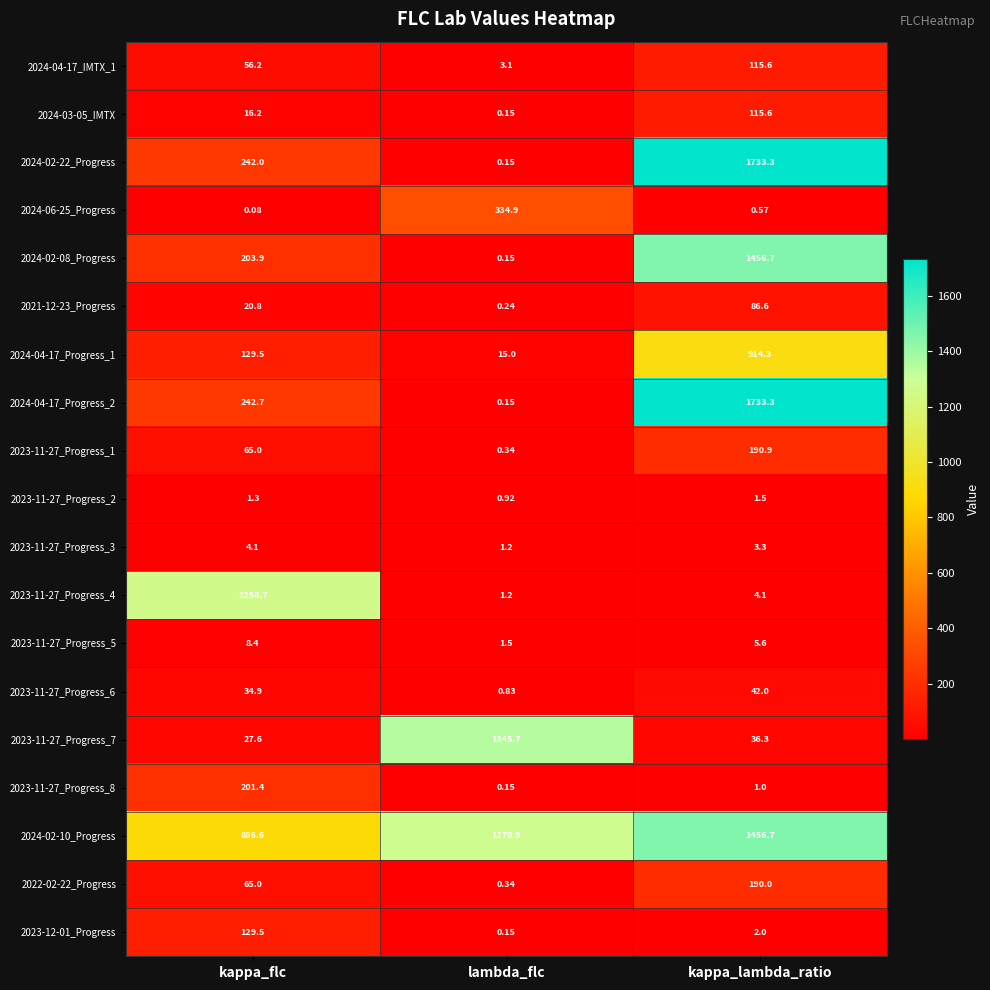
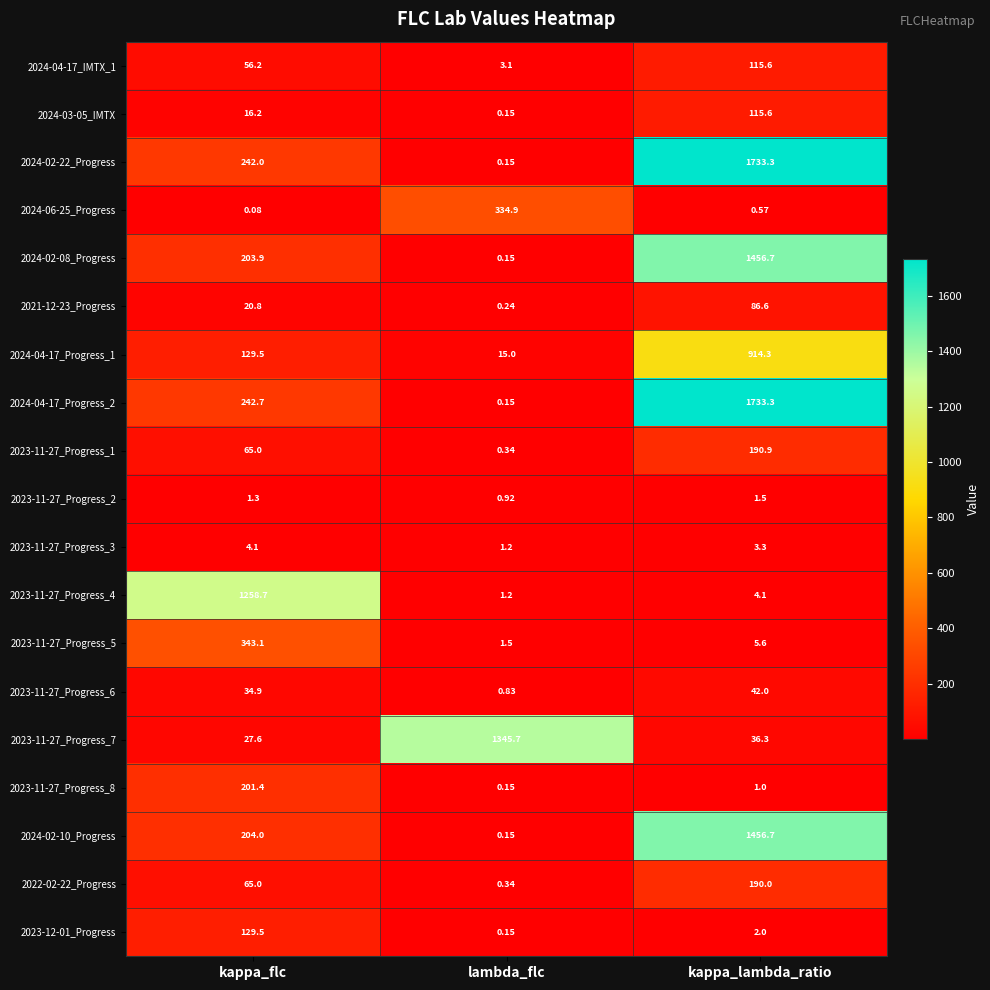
  {
    "2024-04-17_IMTX_1": {
      "kappa_flc": 56.2,
      "lambda_flc": 3.1,
      "kappa_lambda_ratio": 115.6
    },
    "2024-03-05_IMTX": {
      "kappa_flc": 16.2,
      "lambda_flc": 0.15,
      "kappa_lambda_ratio": 115.6
    },
    "2024-02-22_Progress": {
      "kappa_flc": 242.0,
      "lambda_flc": 0.15,
      "kappa_lambda_ratio": 1733.3
    },
    "2024-06-25_Progress": {
      "kappa_flc": 0.08,
      "lambda_flc": 334.9,
      "kappa_lambda_ratio": 0.57
    },
    "2024-02-08_Progress": {
      "kappa_flc": 203.9,
      "lambda_flc": 0.15,
      "kappa_lambda_ratio": 1456.7
    },
    "2021-12-23_Progress": {
      "kappa_flc": 20.8,
      "lambda_flc": 0.24,
      "kappa_lambda_ratio": 86.6
    },
    "2024-04-17_Progress_1": {
      "kappa_flc": 129.5,
      "lambda_flc": 15.0,
      "kappa_lambda_ratio": 914.3
    },
    "2024-04-17_Progress_2": {
      "kappa_flc": 242.7,
      "lambda_flc": 0.15,
      "kappa_lambda_ratio": 1733.3
    },
    "2023-11-27_Progress_1": {
      "kappa_flc": 65.0,
      "lambda_flc": 0.34,
      "kappa_lambda_ratio": 190.9
    },
    "2023-11-27_Progress_2": {
      "kappa_flc": 1.3,
      "lambda_flc": 0.92,
      "kappa_lambda_ratio": 1.5
    },
    "2023-11-27_Progress_3": {
      "kappa_flc": 4.1,
      "lambda_flc": 1.2,
      "kappa_lambda_ratio": 3.3
    },
    "2023-11-27_Progress_4": {
      "kappa_flc": 1258.7,
      "lambda_flc": 1.2,
      "kappa_lambda_ratio": 4.1
    },
    "2023-11-27_Progress_5": {
-     "kappa_flc": 8.4,
+     "kappa_flc": 343.1,
      "lambda_flc": 1.5,
      "kappa_lambda_ratio": 5.6
    },
    "2023-11-27_Progress_6": {
      "kappa_flc": 34.9,
      "lambda_flc": 0.83,
      "kappa_lambda_ratio": 42.0
    },
    "2023-11-27_Progress_7": {
      "kappa_flc": 27.6,
      "lambda_flc": 1345.7,
      "kappa_lambda_ratio": 36.3
    },
    "2023-11-27_Progress_8": {
      "kappa_flc": 201.4,
      "lambda_flc": 0.15,
      "kappa_lambda_ratio": 1.0
    },
    "2024-02-10_Progress": {
-     "kappa_flc": 886.6,
-     "lambda_flc": 1270.9,
+     "kappa_flc": 204.0,
+     "lambda_flc": 0.15,
      "kappa_lambda_ratio": 1456.7
    },
    "2022-02-22_Progress": {
      "kappa_flc": 65.0,
      "lambda_flc": 0.34,
      "kappa_lambda_ratio": 190.0
    },
    "2023-12-01_Progress": {
      "kappa_flc": 129.5,
      "lambda_flc": 0.15,
      "kappa_lambda_ratio": 2.0
    }
  }
